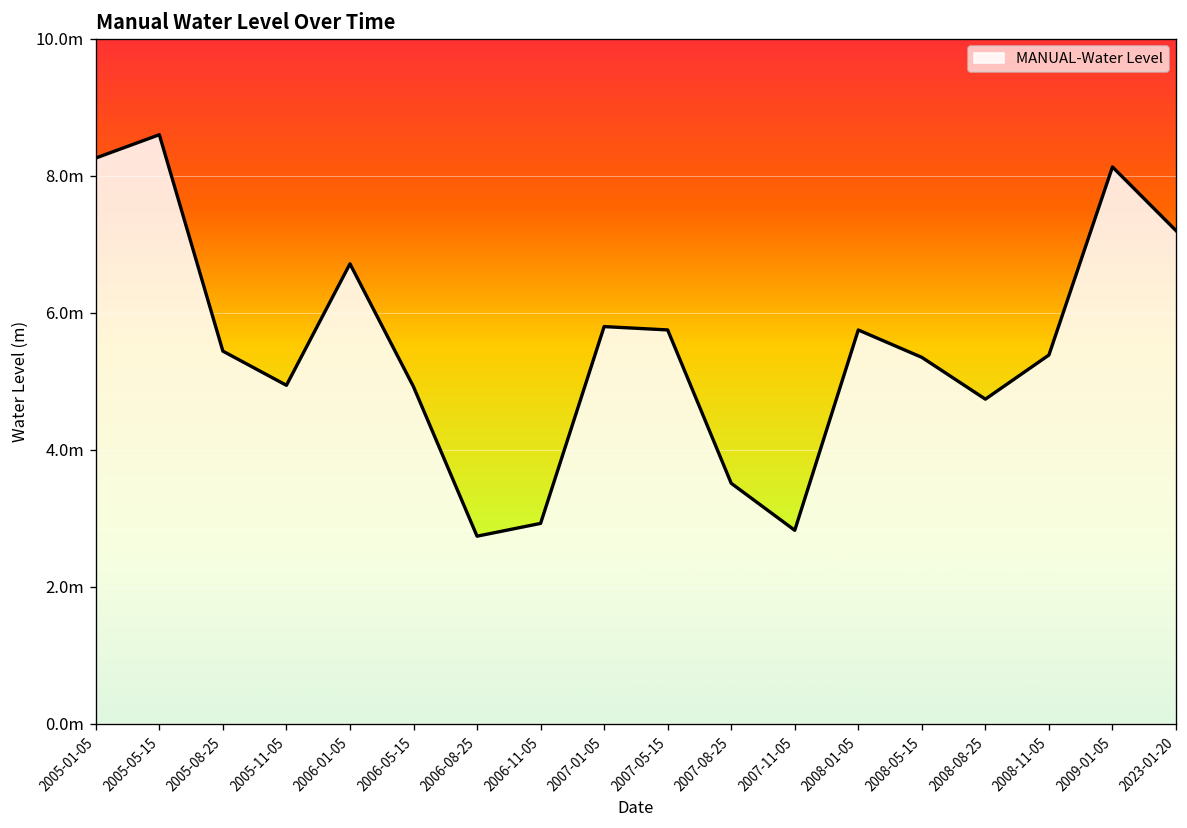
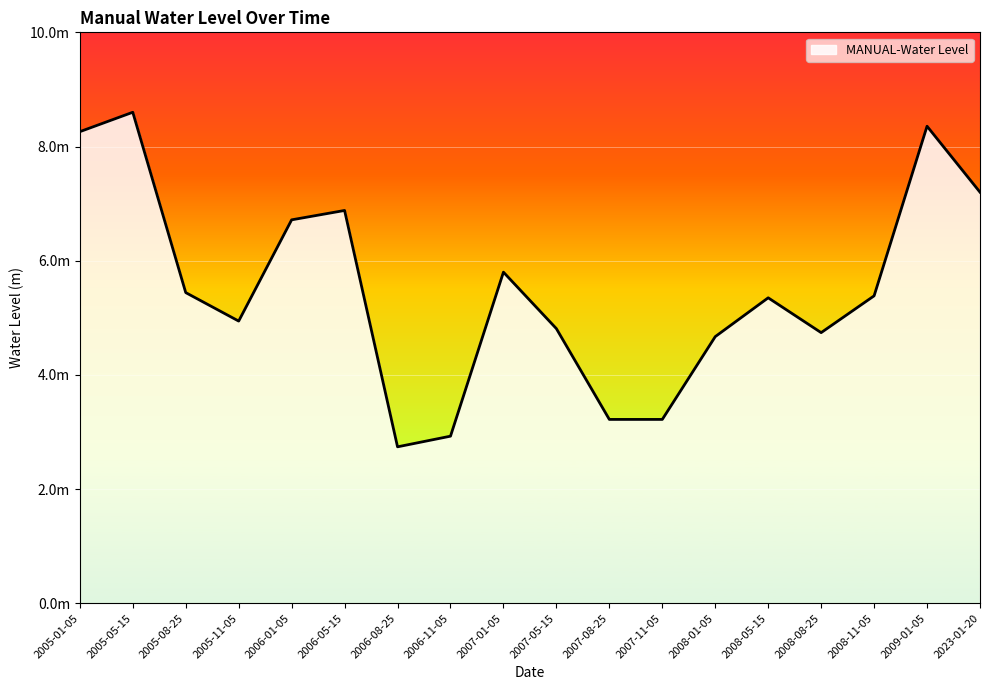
  {
    "2005-01-05": "8.3m",
    "2005-05-15": "8.6m",
    "2005-08-25": "5.4m",
    "2005-11-05": "4.9m",
    "2006-01-05": "6.7m",
-   "2006-05-15": "4.9m",
+   "2006-05-15": "6.9m",
    "2006-08-25": "2.7m",
    "2006-11-05": "2.9m",
    "2007-01-05": "5.8m",
-   "2007-05-15": "5.8m",
-   "2007-08-25": "3.5m",
-   "2007-11-05": "2.8m",
-   "2008-01-05": "5.8m",
+   "2007-05-15": "4.8m",
+   "2007-08-25": "3.2m",
+   "2007-11-05": "3.2m",
+   "2008-01-05": "4.7m",
    "2008-05-15": "5.3m",
    "2008-08-25": "4.7m",
    "2008-11-05": "5.4m",
-   "2009-01-05": "8.1m",
+   "2009-01-05": "8.4m",
    "2023-01-20": "7.2m"
  }
